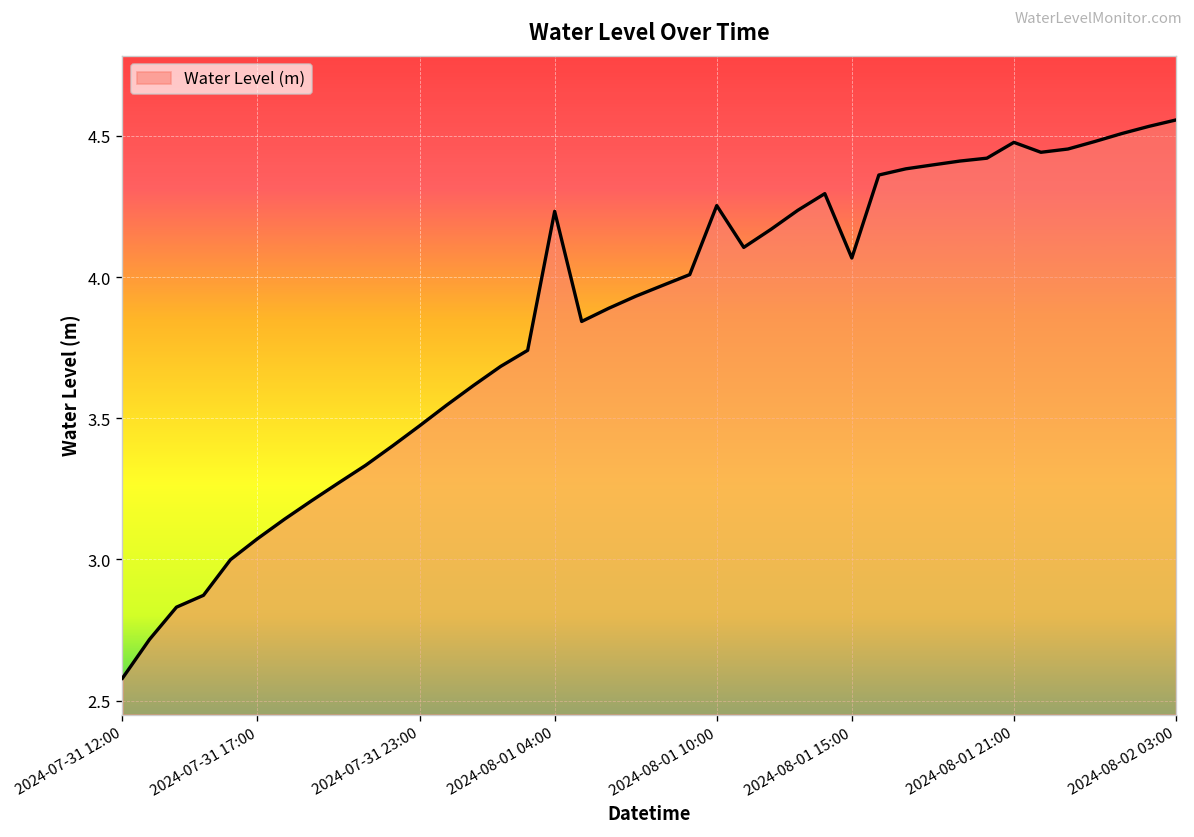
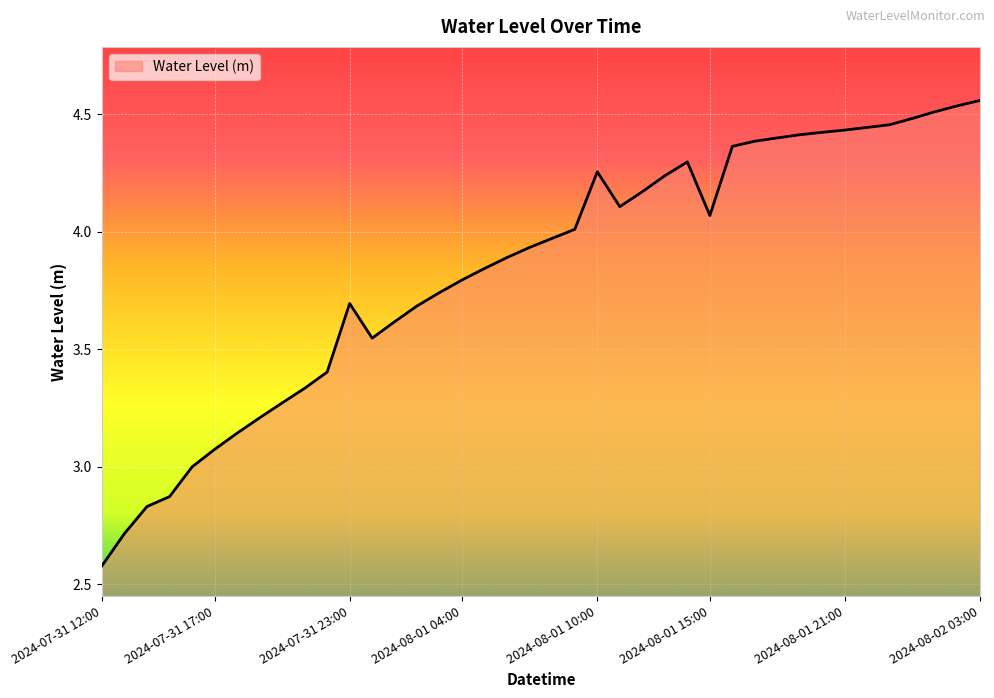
  {
    "2024-07-31 12:00": 2.58,
    "2024-07-31 17:00": 3.07,
-   "2024-07-31 23:00": 3.47,
-   "2024-08-01 04:00": 4.23,
+   "2024-07-31 23:00": 3.69,
+   "2024-08-01 04:00": 3.79,
    "2024-08-01 10:00": 4.25,
    "2024-08-01 15:00": 4.07,
-   "2024-08-01 21:00": 4.48,
+   "2024-08-01 21:00": 4.43,
    "2024-08-02 03:00": 4.56
  }
